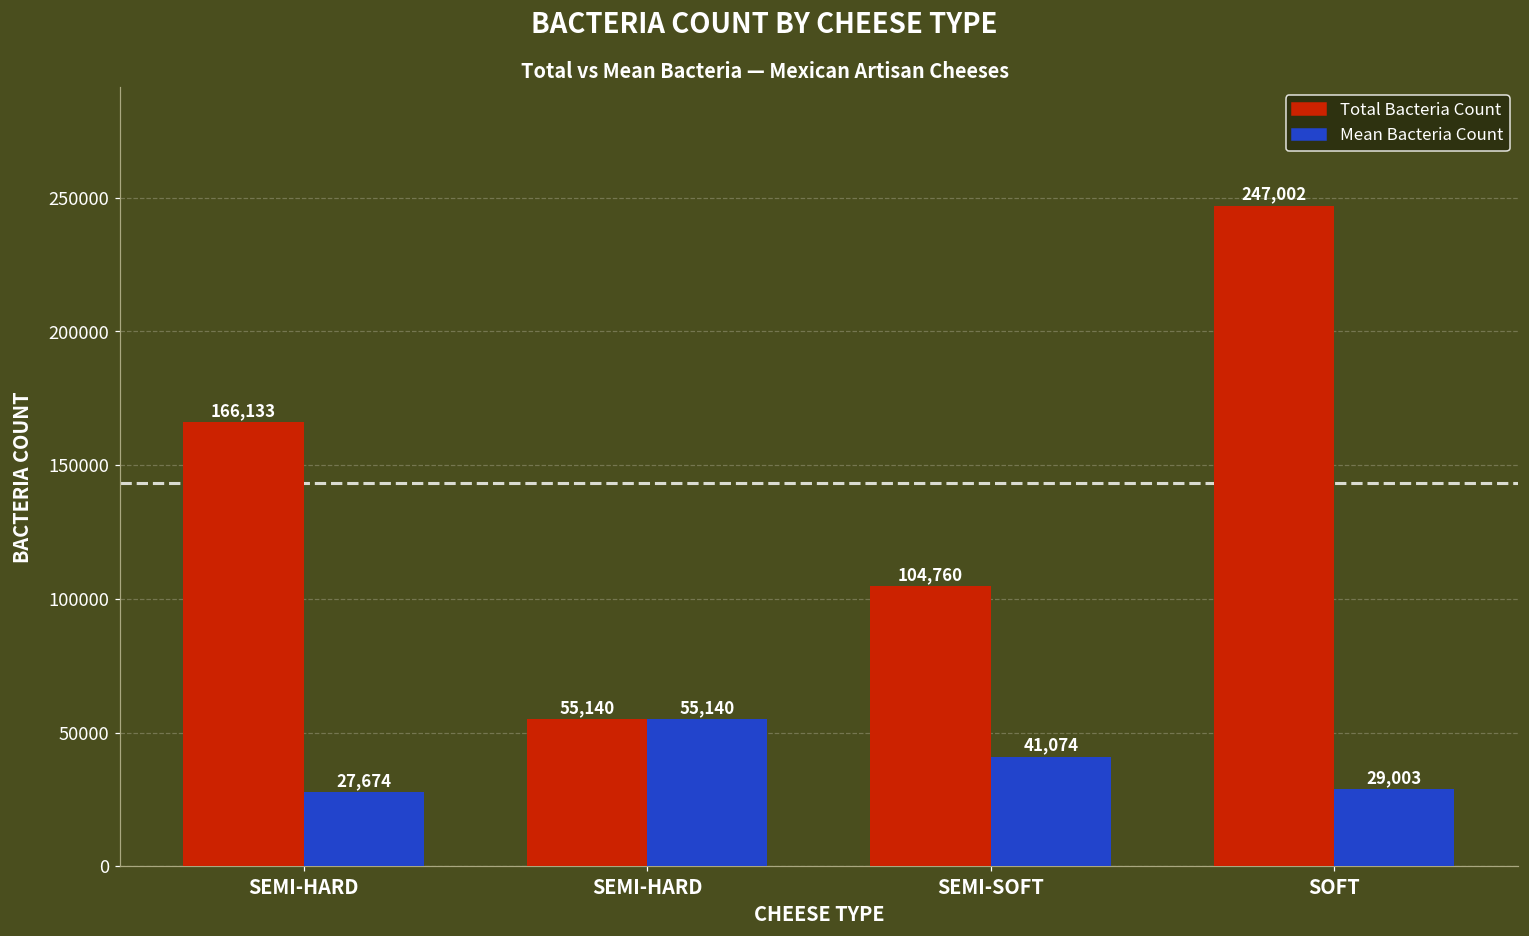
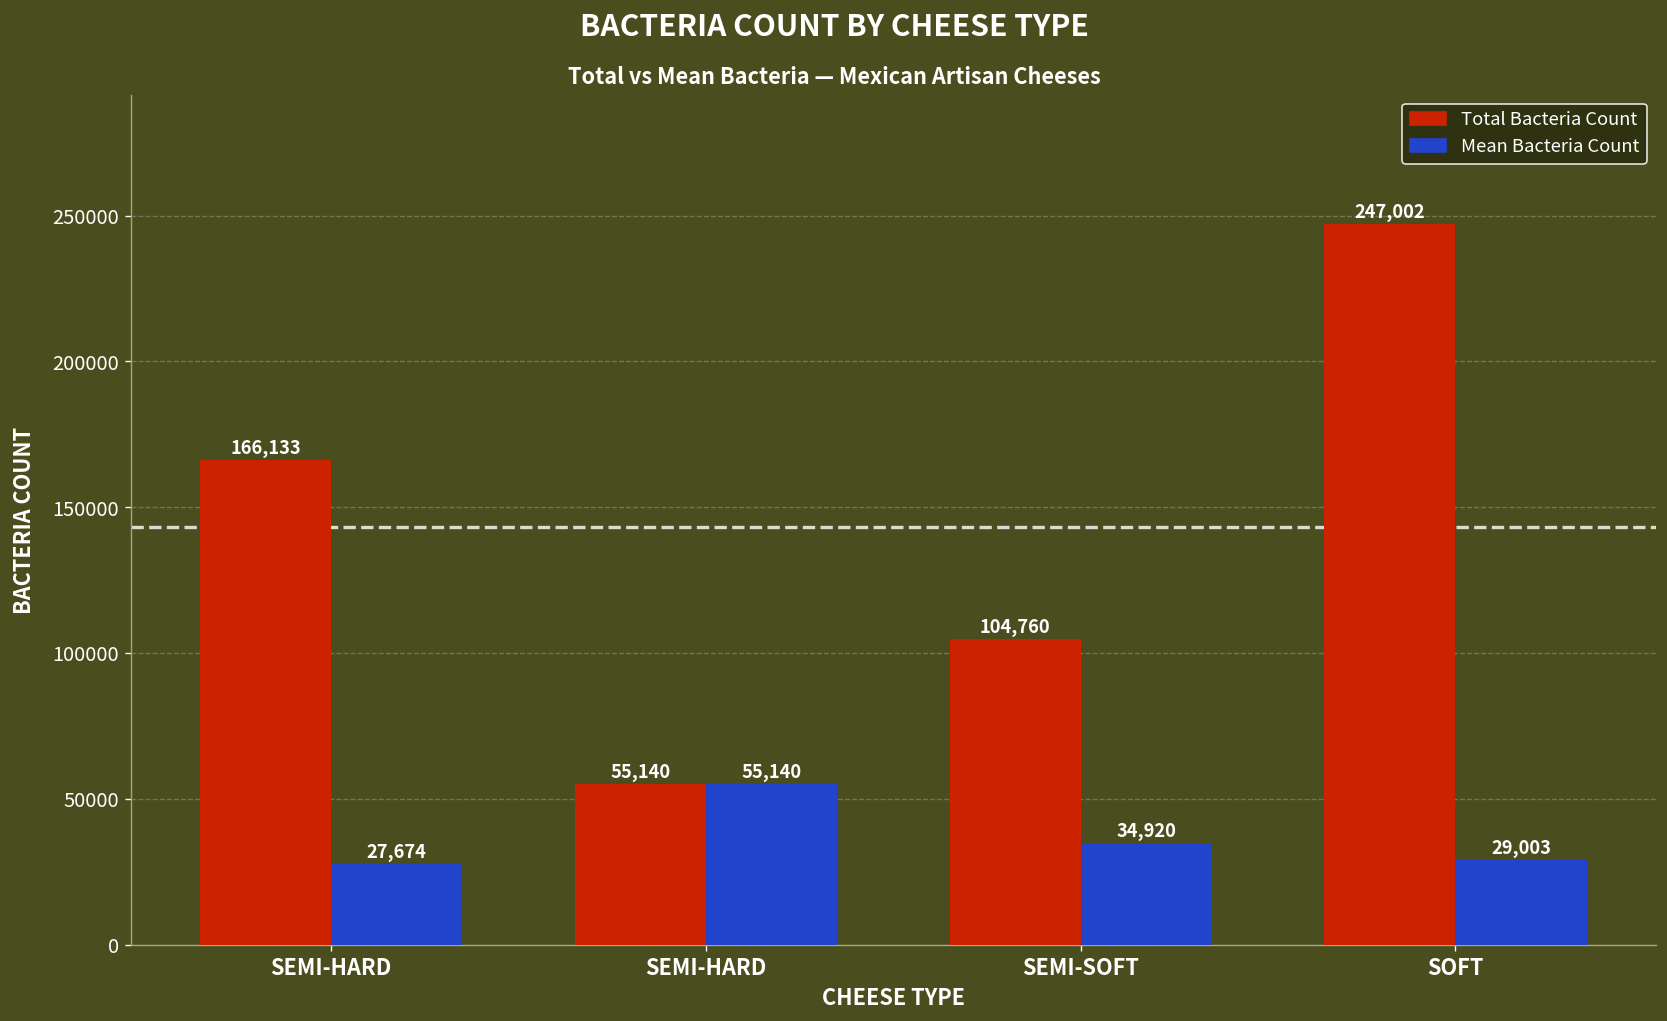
  {
    "Total Bacteria Count": {
      "SEMI-SOFT": "104,760",
      "SOFT": "247,002"
    },
    "Mean Bacteria Count": {
-     "SEMI-SOFT": "41,074",
+     "SEMI-SOFT": "34,920",
      "SOFT": "29,003"
    }
  }
